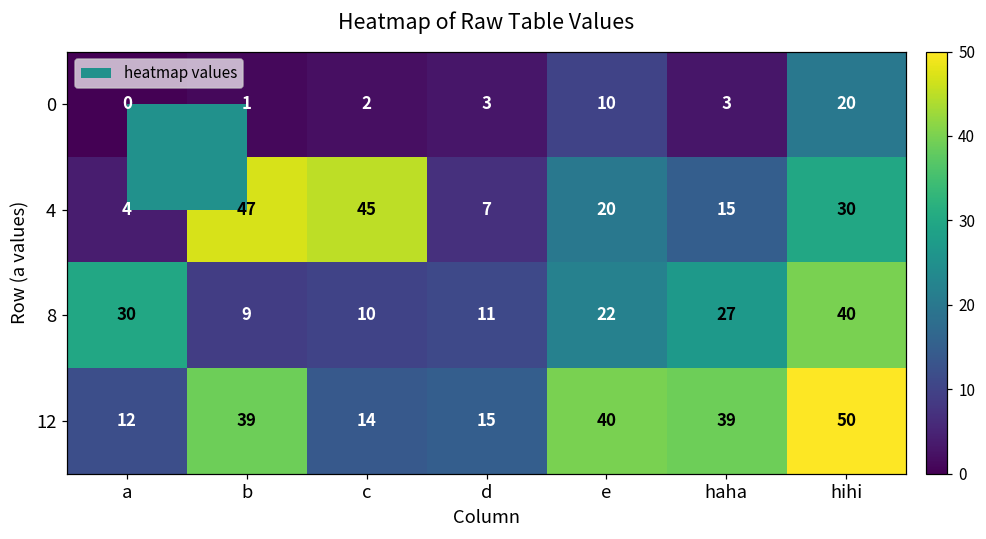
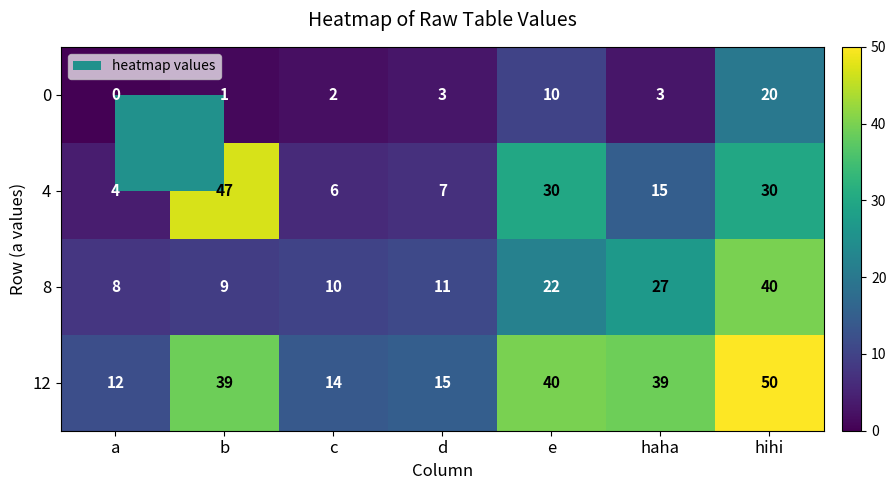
  {
    "0": {
      "c": 2,
      "d": 3,
      "e": 10,
      "haha": 3,
      "hihi": 20
    },
    "4": {
-     "c": 45,
+     "c": 6,
      "d": 7,
-     "e": 20,
+     "e": 30,
      "haha": 15,
      "hihi": 30
    },
    "8": {
-     "a": 30,
+     "a": 8,
      "b": 9,
      "c": 10,
      "d": 11,
      "e": 22,
      "haha": 27,
      "hihi": 40
    },
    "12": {
      "a": 12,
      "b": 39,
      "c": 14,
      "d": 15,
      "e": 40,
      "haha": 39,
      "hihi": 50
    }
  }
